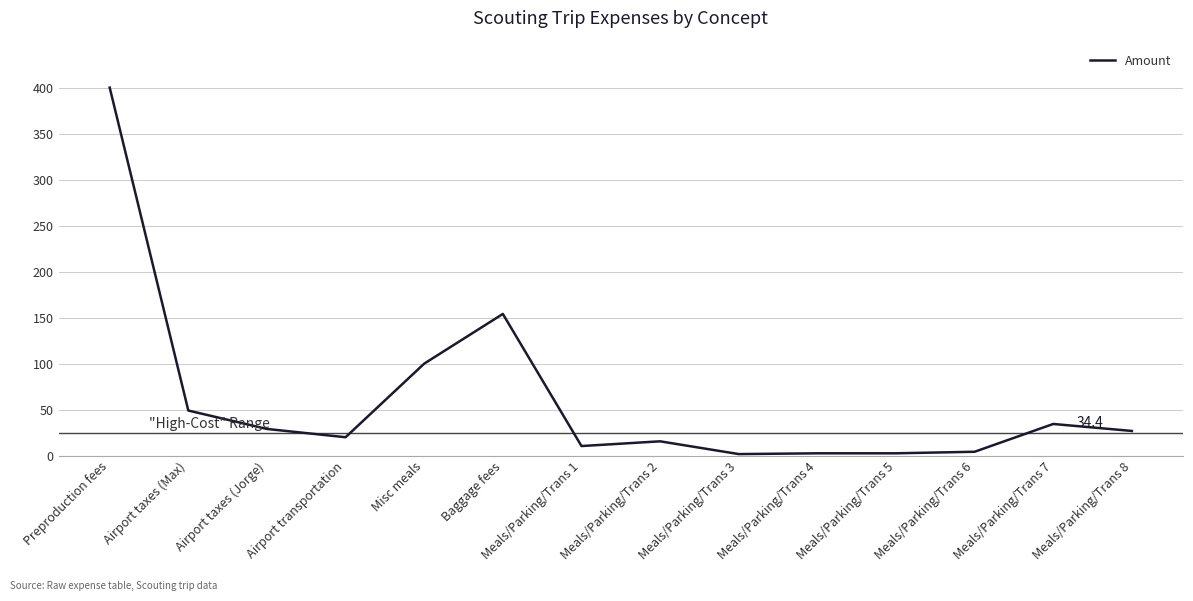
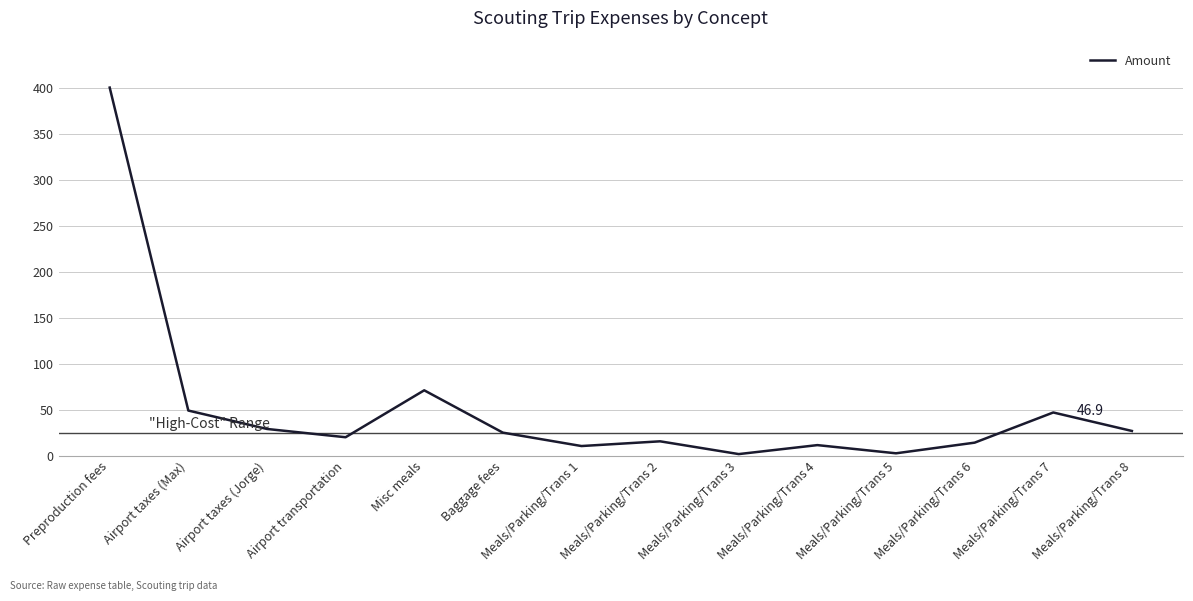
  {
-   "Misc meals": 100,
-   "Baggage fees": 150,
-   "Meals/Parking/Trans 4": 0,
-   "Meals/Parking/Trans 6": 0,
-   "Meals/Parking/Trans 7": 34.4
+   "Misc meals": 70,
+   "Baggage fees": 30,
+   "Meals/Parking/Trans 4": 10,
+   "Meals/Parking/Trans 6": 10,
+   "Meals/Parking/Trans 7": 46.9
  }
